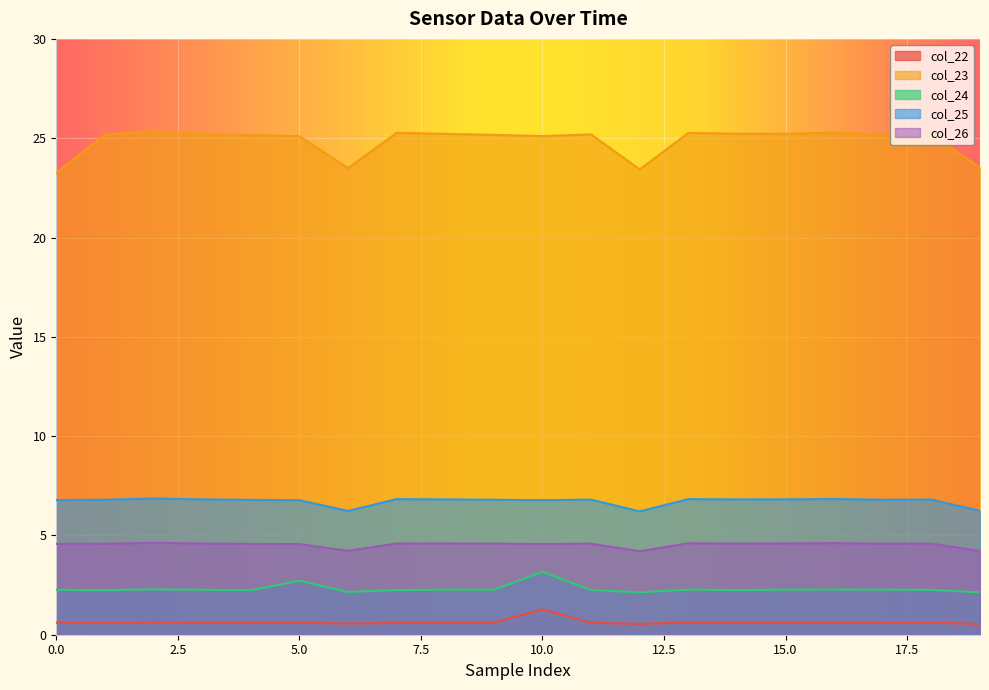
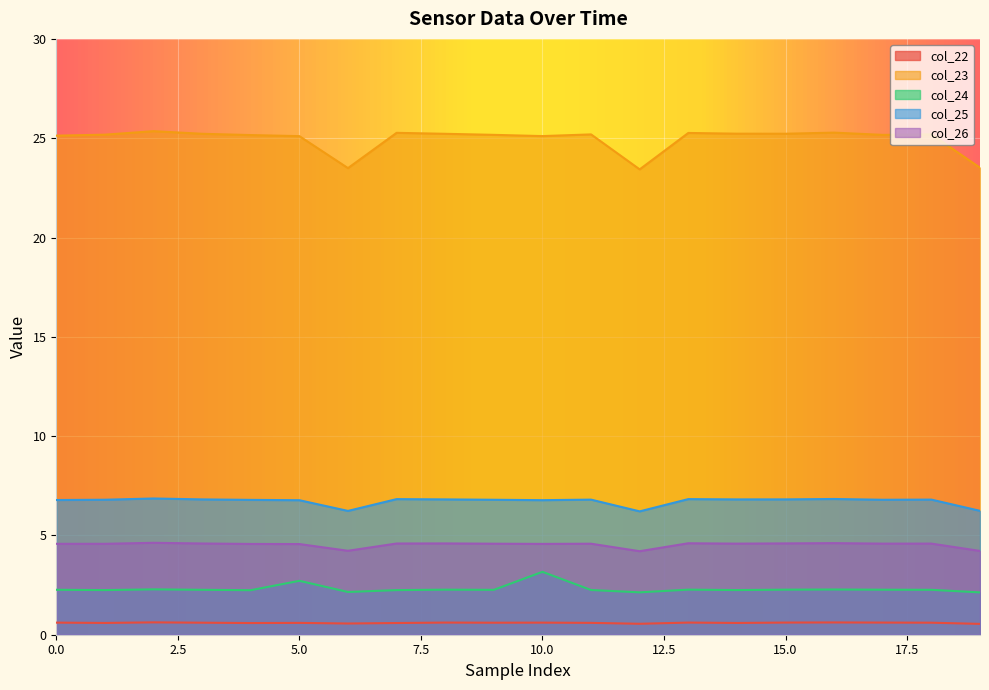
  {
    "col_22": {
      "0.0": 0.6,
      "5.0": 0.6,
-     "10.0": 1.3,
+     "10.0": 0.6,
      "15.0": 0.6
    },
    "col_23": {
-     "0.0": 23.2,
+     "0.0": 25.1,
      "5.0": 25.1,
      "10.0": 25.1,
      "15.0": 25.2
    },
    "col_24": {
      "0.0": 2.3,
      "5.0": 2.7,
      "10.0": 3.2,
      "15.0": 2.3
    },
    "col_25": {
      "0.0": 6.8,
      "5.0": 6.8,
      "10.0": 6.8,
      "15.0": 6.8
    },
    "col_26": {
      "0.0": 4.6,
      "5.0": 4.6,
      "10.0": 4.6,
      "15.0": 4.6
    }
  }
